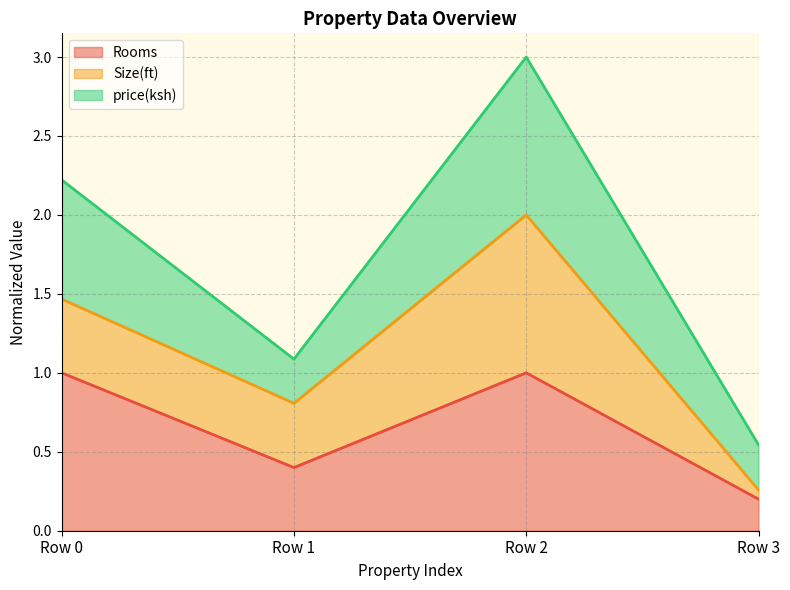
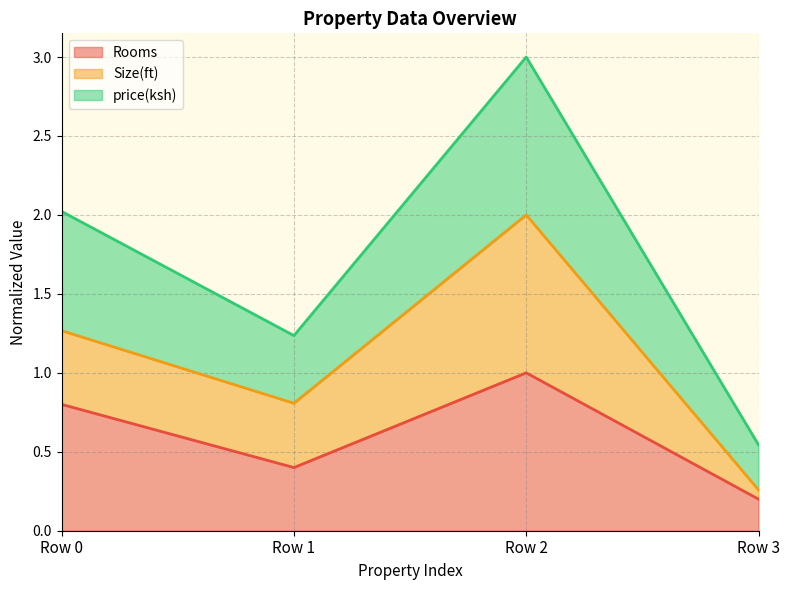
  {
    "Rooms": {
-     "Row 0": 1.00,
+     "Row 0": 0.80,
      "Row 1": 0.40,
      "Row 2": 1.00,
      "Row 3": 0.20
    },
    "Size(ft)": {
      "Row 0": 0.47,
      "Row 1": 0.41,
      "Row 2": 1.00,
      "Row 3": 0.06
    },
    "price(ksh)": {
      "Row 0": 0.75,
-     "Row 1": 0.28,
+     "Row 1": 0.43,
      "Row 2": 1.00,
      "Row 3": 0.29
    }
  }
